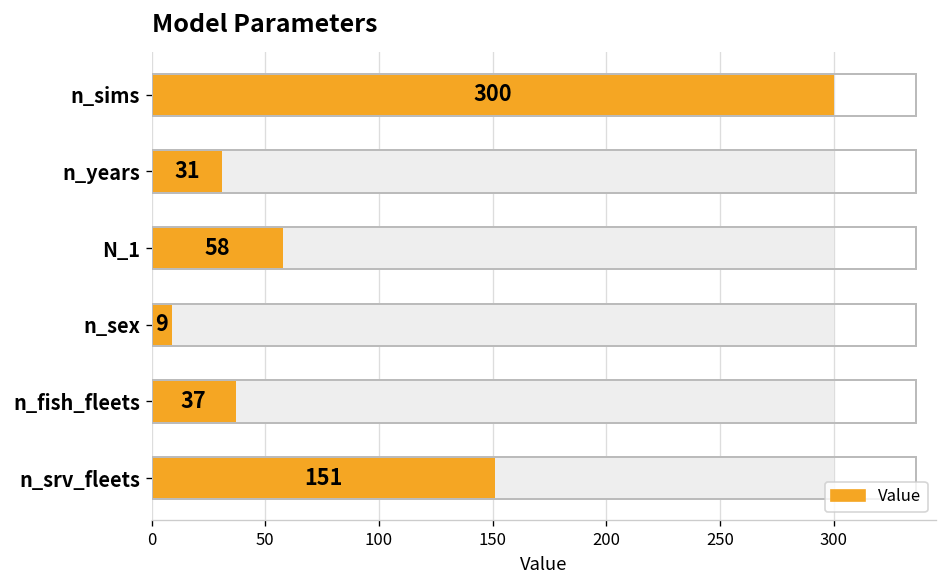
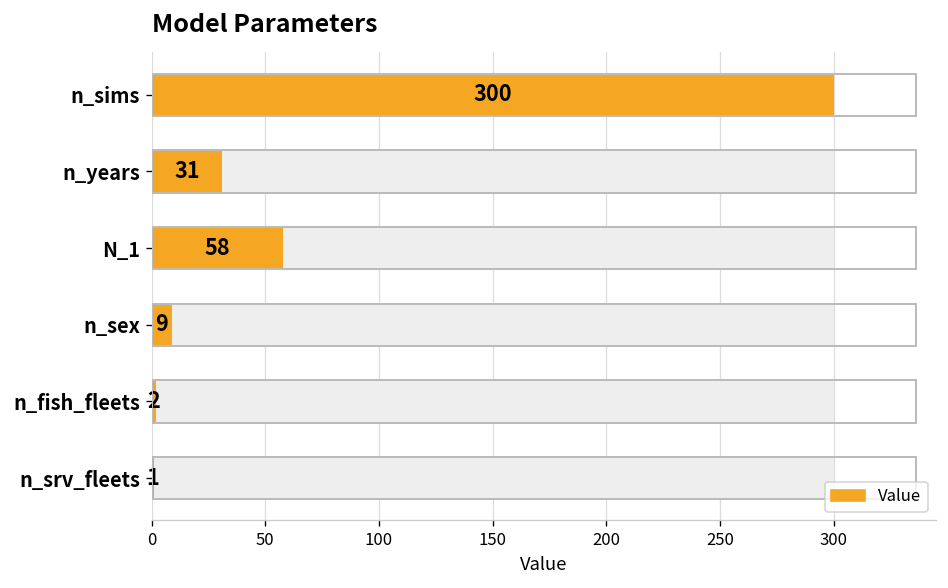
  {
    "Value": {
      "n_sims": 300,
-     "n_fish_fleets": 37,
-     "n_srv_fleets": 151
+     "n_fish_fleets": 2,
+     "n_srv_fleets": 1
    }
  }
